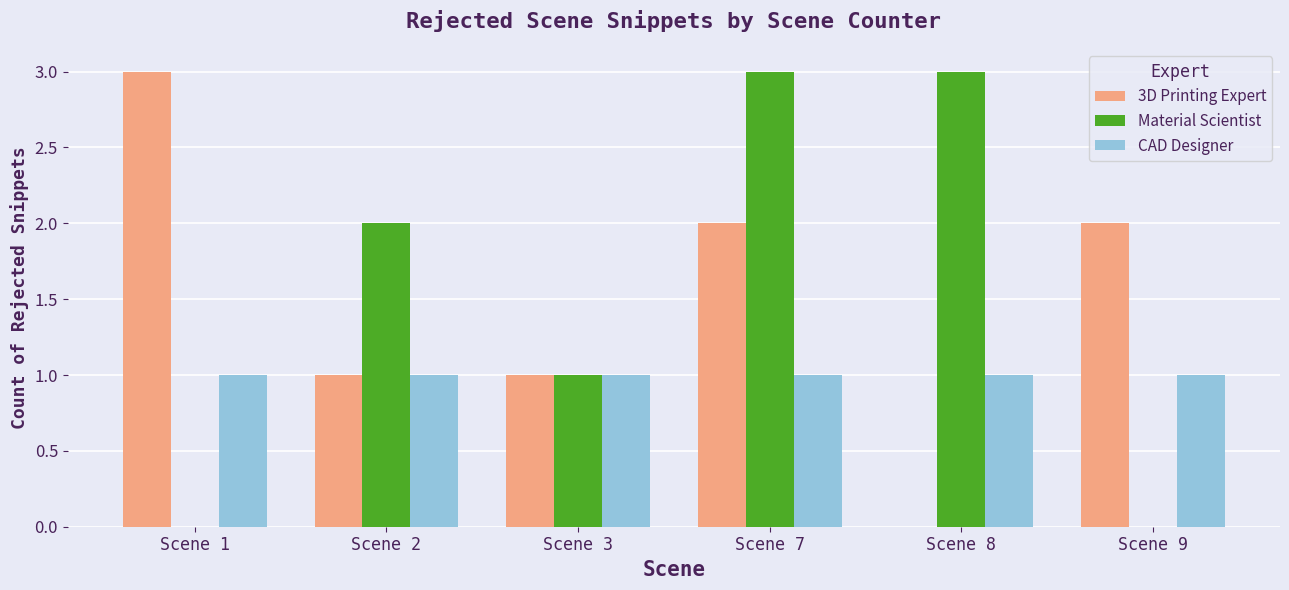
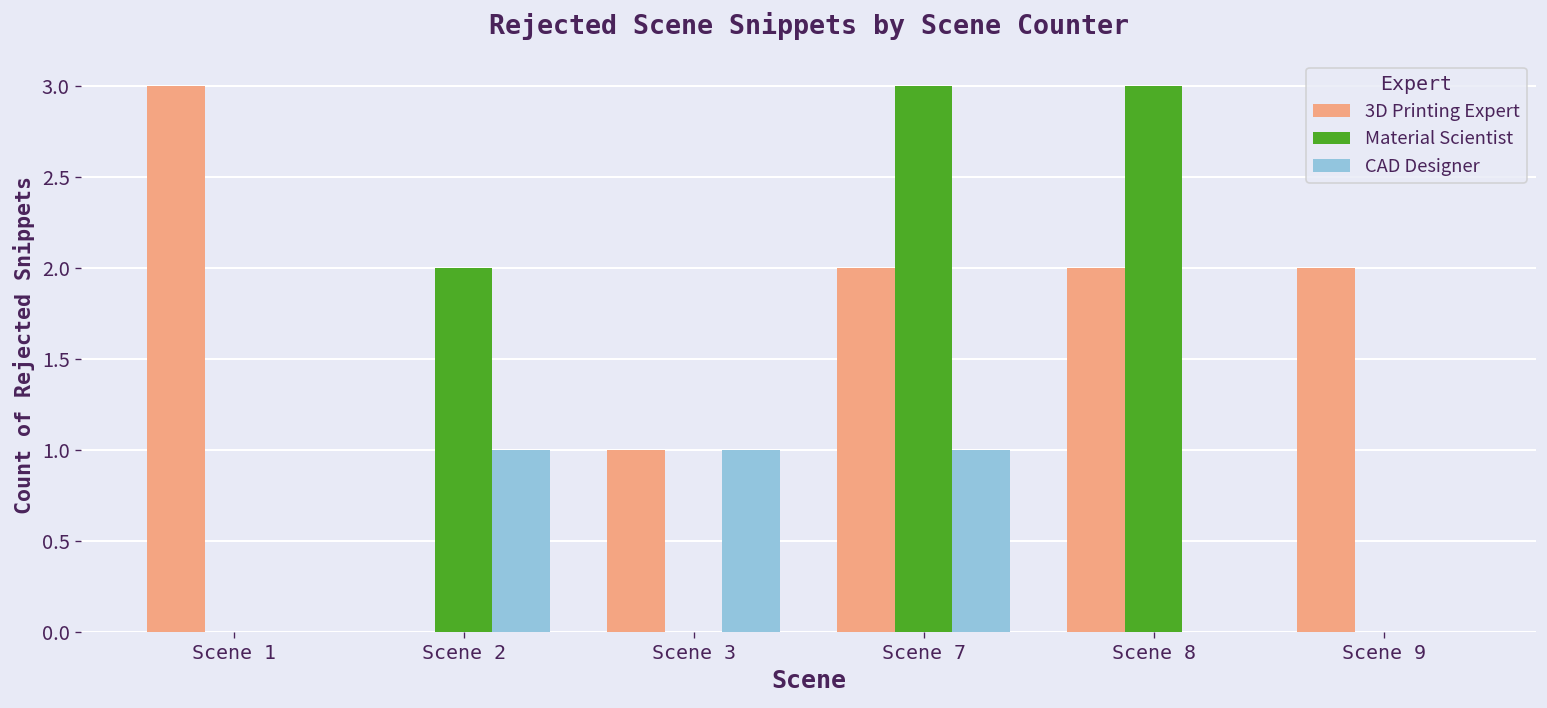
  {
    "3D Printing Expert": {
      "Scene 1": 3,
-     "Scene 2": 1,
+     "Scene 2": 0,
      "Scene 3": 1,
      "Scene 7": 2,
-     "Scene 8": 0,
+     "Scene 8": 2,
      "Scene 9": 2
    },
    "Material Scientist": {
      "Scene 1": 0,
      "Scene 2": 2,
-     "Scene 3": 1,
+     "Scene 3": 0,
      "Scene 7": 3,
      "Scene 8": 3,
      "Scene 9": 0
    },
    "CAD Designer": {
-     "Scene 1": 1,
+     "Scene 1": 0,
      "Scene 2": 1,
      "Scene 3": 1,
      "Scene 7": 1,
-     "Scene 8": 1,
-     "Scene 9": 1
+     "Scene 8": 0,
+     "Scene 9": 0
    }
  }
